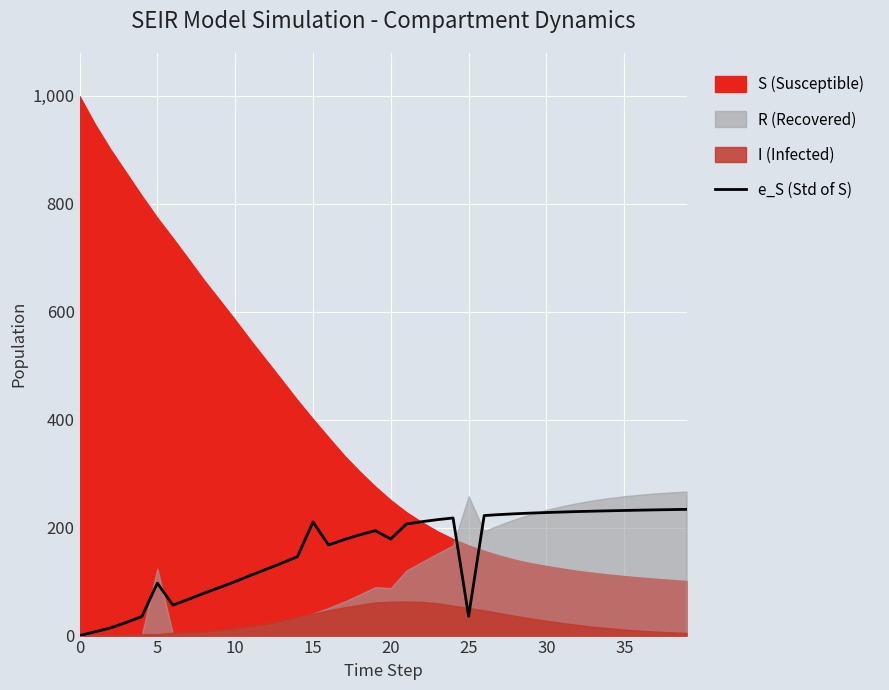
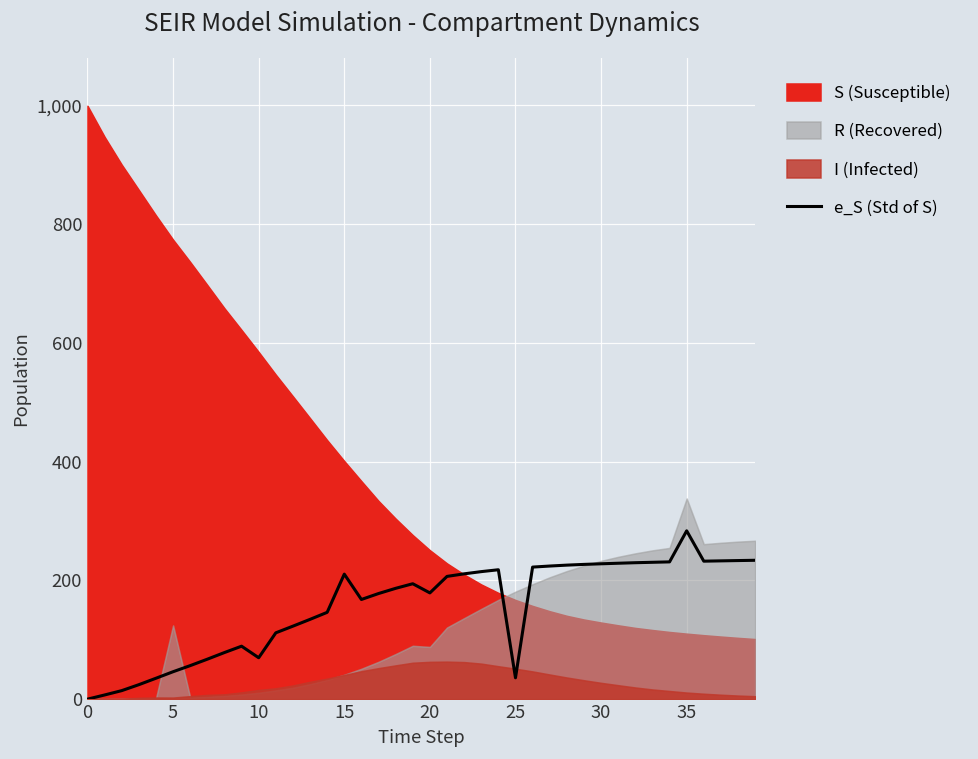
  {
    "e_S (Std of S)": {
-     "5": 100,
-     "10": 100,
+     "5": 50,
+     "10": 70,
      "15": 210,
      "20": 180,
      "25": 40,
      "30": 230,
-     "35": 230
+     "35": 280
    },
    "R (Recovered)": {
      "5": 120,
      "20": 90,
-     "25": 260,
+     "25": 180,
      "30": 230,
-     "35": 260
+     "35": 340
    }
  }
